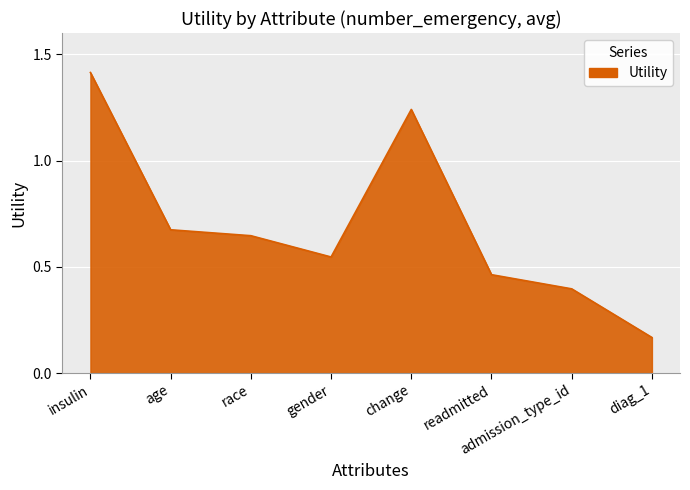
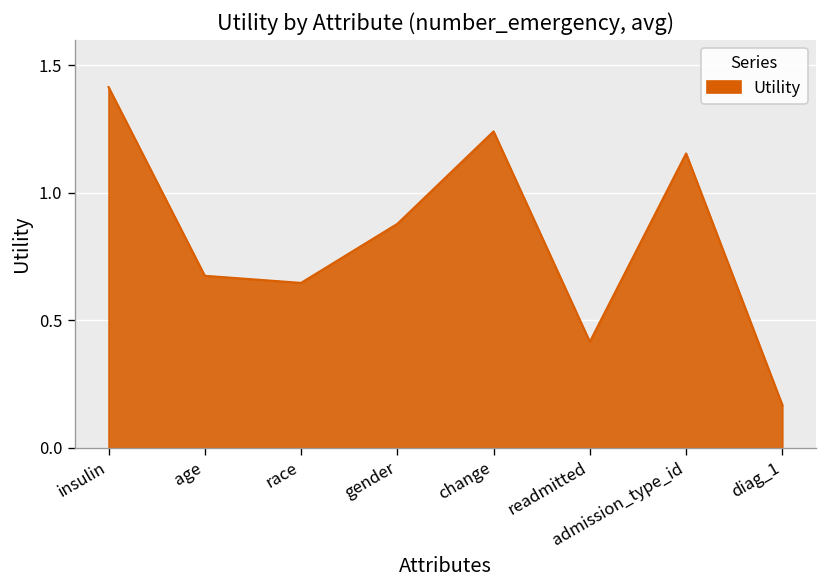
  {
    "insulin": 1.41,
    "age": 0.67,
    "race": 0.65,
-   "gender": 0.55,
+   "gender": 0.88,
    "change": 1.24,
-   "readmitted": 0.46,
-   "admission_type_id": 0.40,
+   "readmitted": 0.42,
+   "admission_type_id": 1.15,
    "diag_1": 0.17
  }
